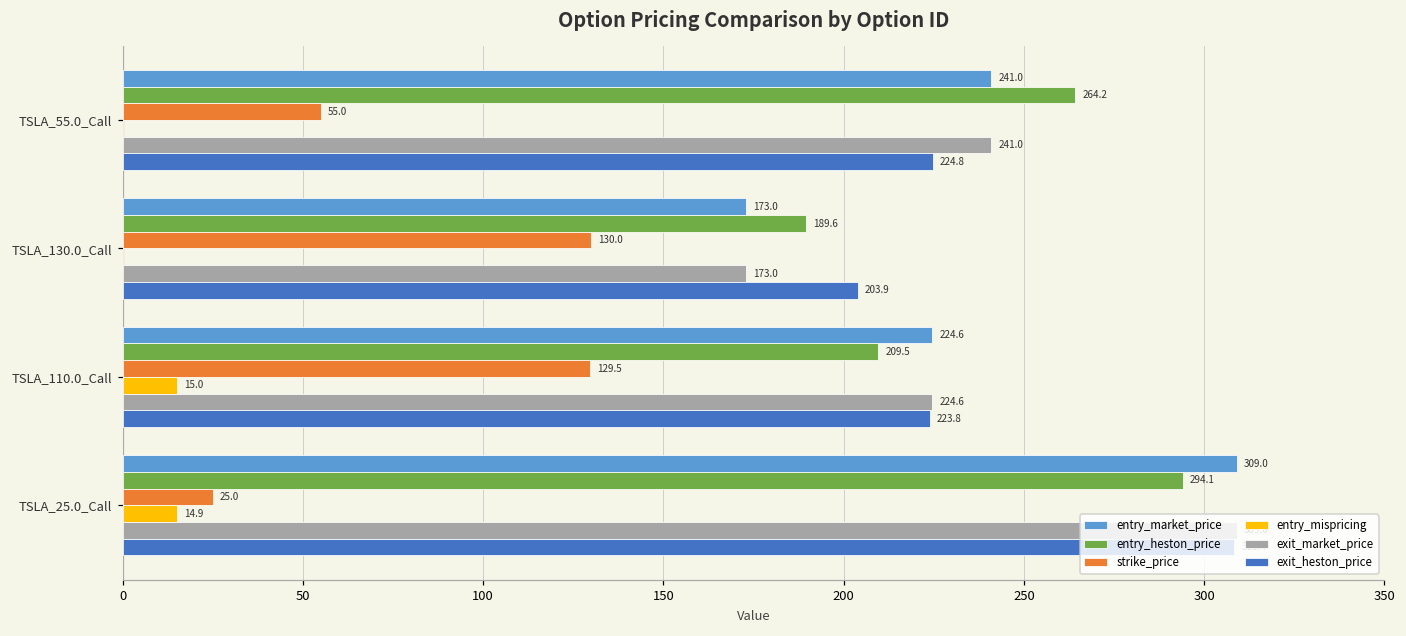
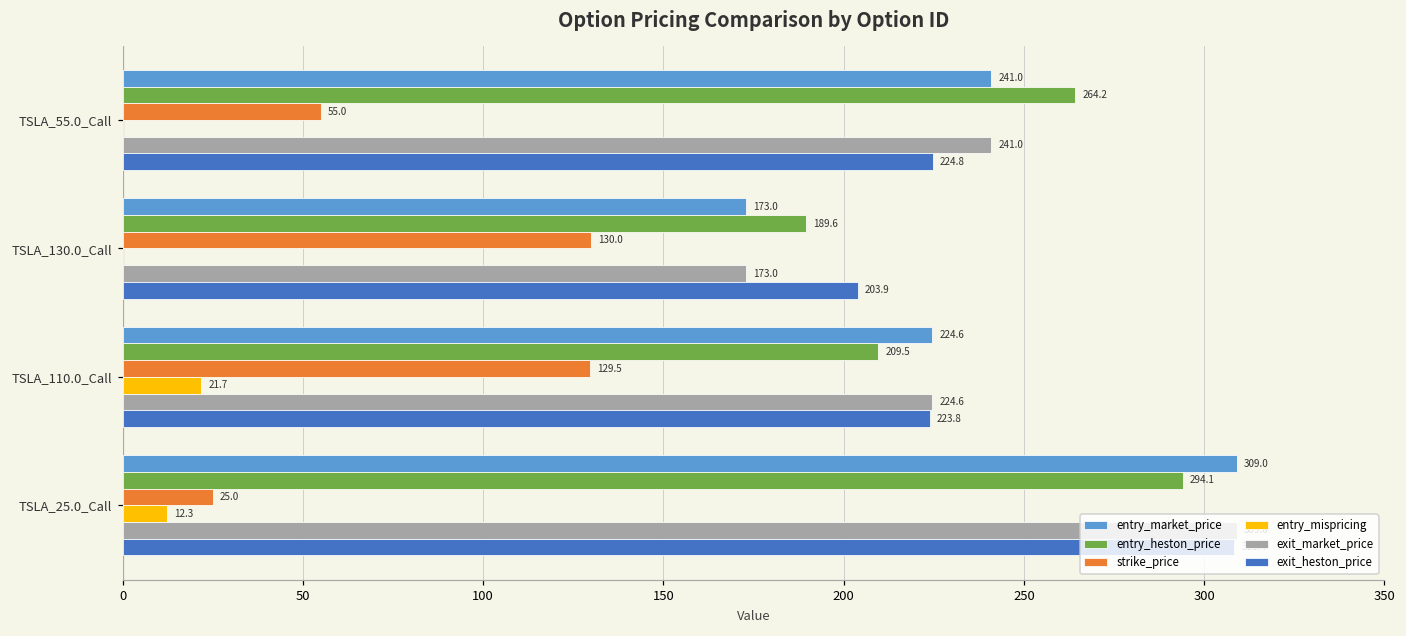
  {
    "entry_heston_price": {
      "TSLA_55.0_Call": 264.2,
      "TSLA_130.0_Call": 189.6,
      "TSLA_110.0_Call": 209.5,
      "TSLA_25.0_Call": 294.1
    },
    "strike_price": {
      "TSLA_55.0_Call": 55.0,
      "TSLA_130.0_Call": 130.0,
      "TSLA_110.0_Call": 129.5,
      "TSLA_25.0_Call": 25.0
    },
    "entry_mispricing": {
-     "TSLA_110.0_Call": 15.0,
-     "TSLA_25.0_Call": 14.9
+     "TSLA_110.0_Call": 21.7,
+     "TSLA_25.0_Call": 12.3
    },
    "exit_market_price": {
      "TSLA_55.0_Call": 241.0,
      "TSLA_130.0_Call": 173.0,
      "TSLA_110.0_Call": 224.6
    }
  }
